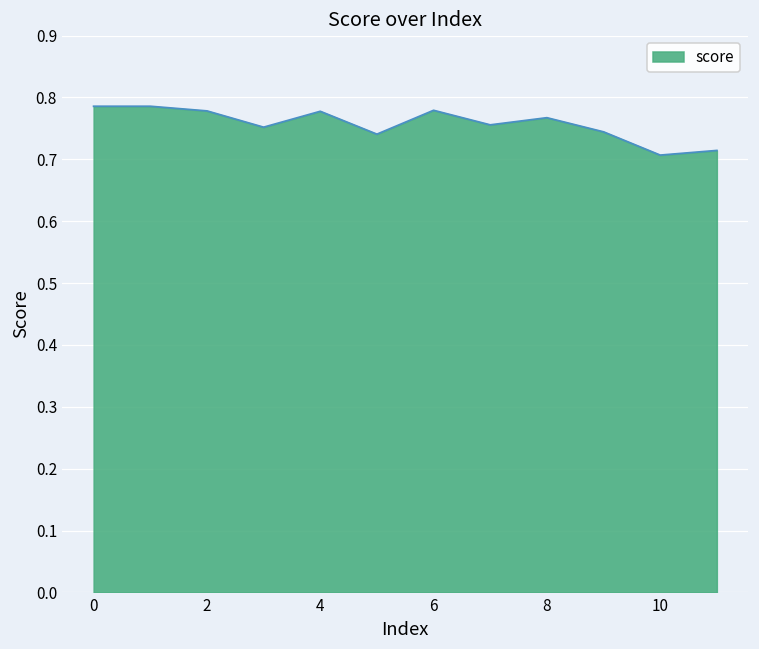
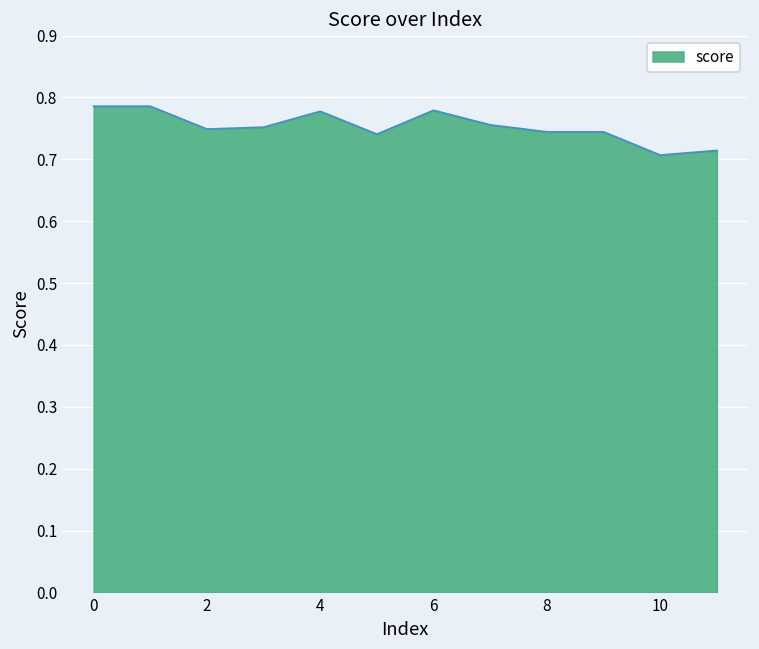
  {
    "0": 0.79,
-   "2": 0.78,
+   "2": 0.75,
    "4": 0.78,
    "6": 0.78,
-   "8": 0.77,
+   "8": 0.74,
    "10": 0.71
  }
